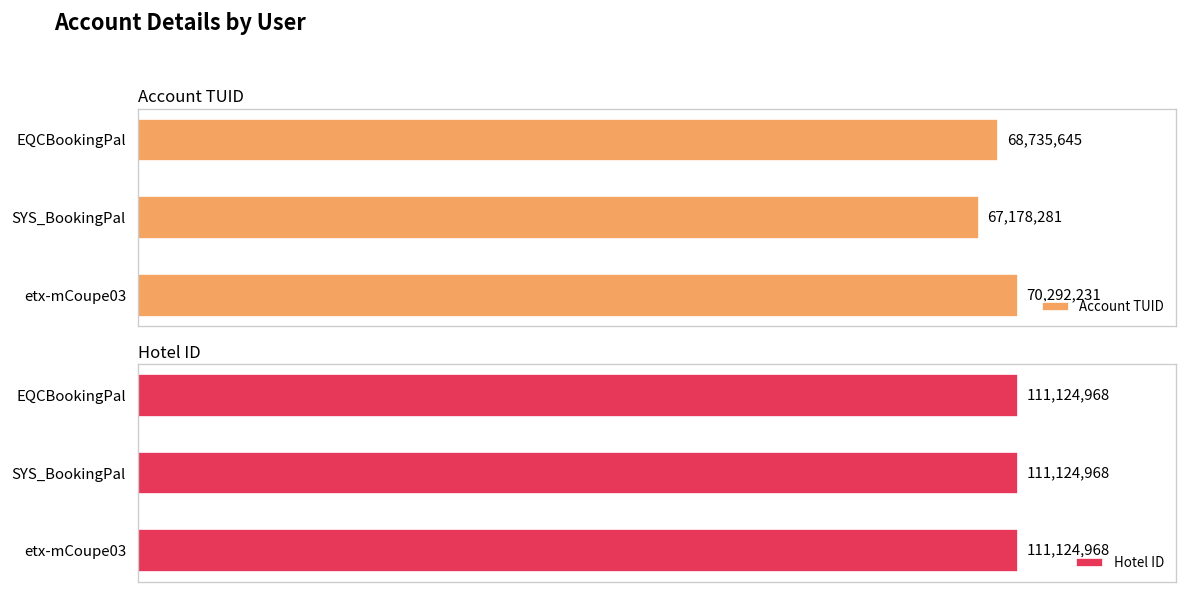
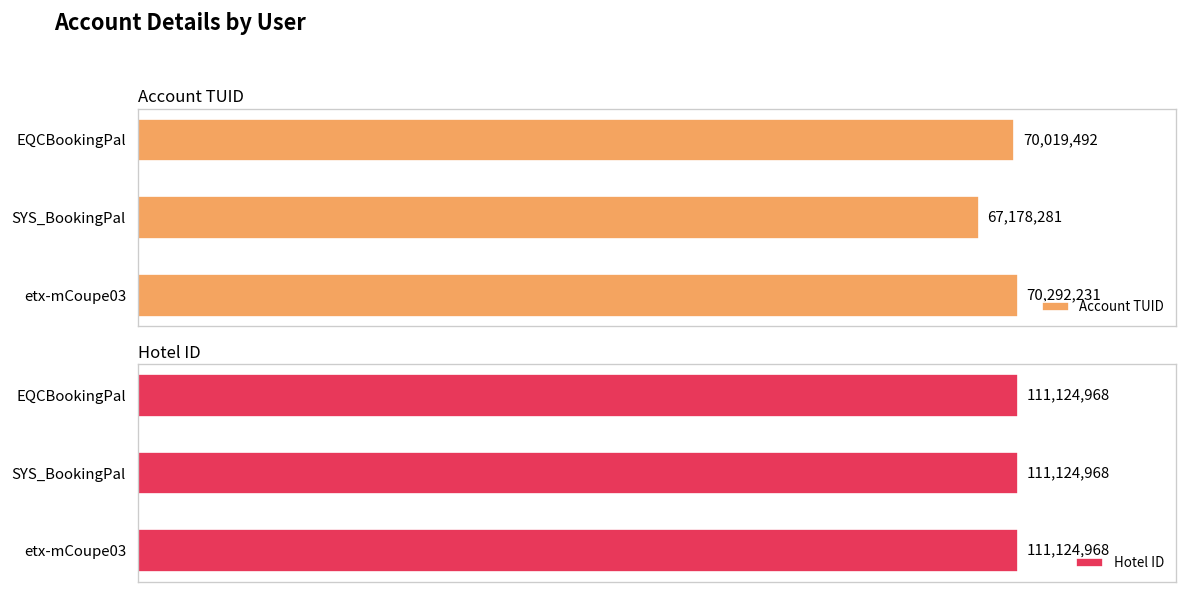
  {
    "Account TUID": {
-     "EQCBookingPal": "68,735,645",
+     "EQCBookingPal": "70,019,492",
      "SYS_BookingPal": "67,178,281",
      "etx-mCoupe03": "70,292,231"
    },
    "Hotel ID": {
      "EQCBookingPal": "111,124,968",
      "SYS_BookingPal": "111,124,968",
      "etx-mCoupe03": "111,124,968"
    }
  }
